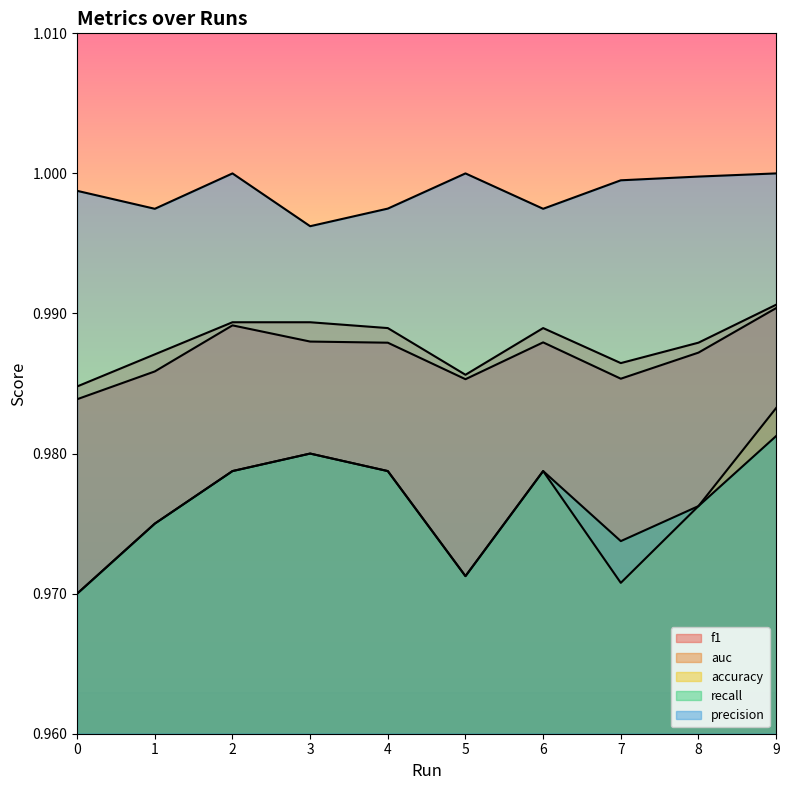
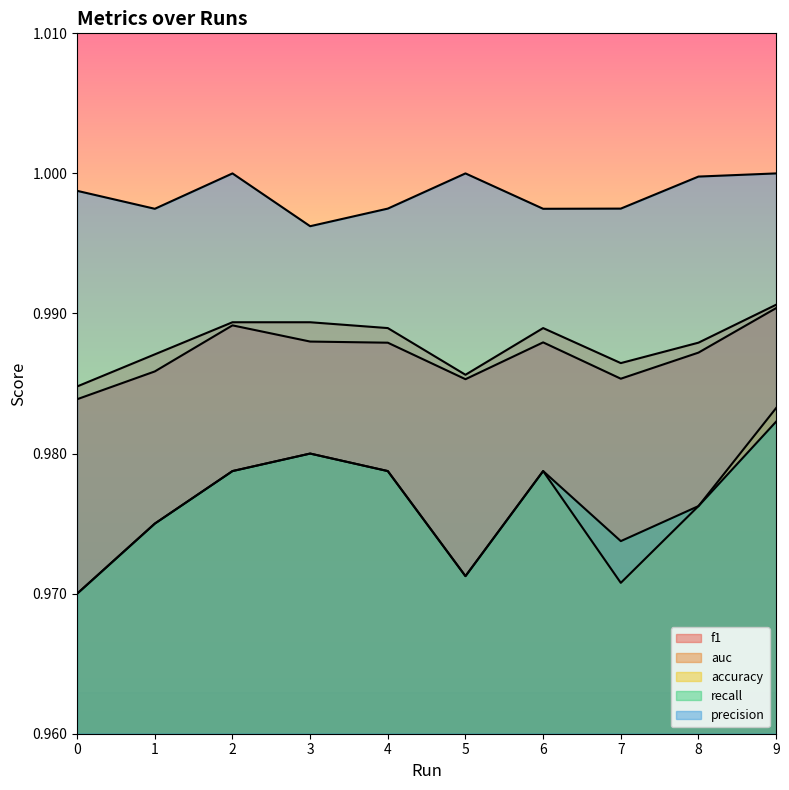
  {
    "recall": {
      "7": 0.9738,
-     "9": 0.9813
+     "9": 0.9823
    },
    "precision": {
      "0": 0.9988,
      "1": 0.9975,
      "2": 1.0000,
      "3": 0.9962,
      "4": 0.9975,
      "5": 1.0000,
      "6": 0.9975,
-     "7": 0.9995,
+     "7": 0.9975,
      "8": 0.9998,
      "9": 1.0000
    }
  }
